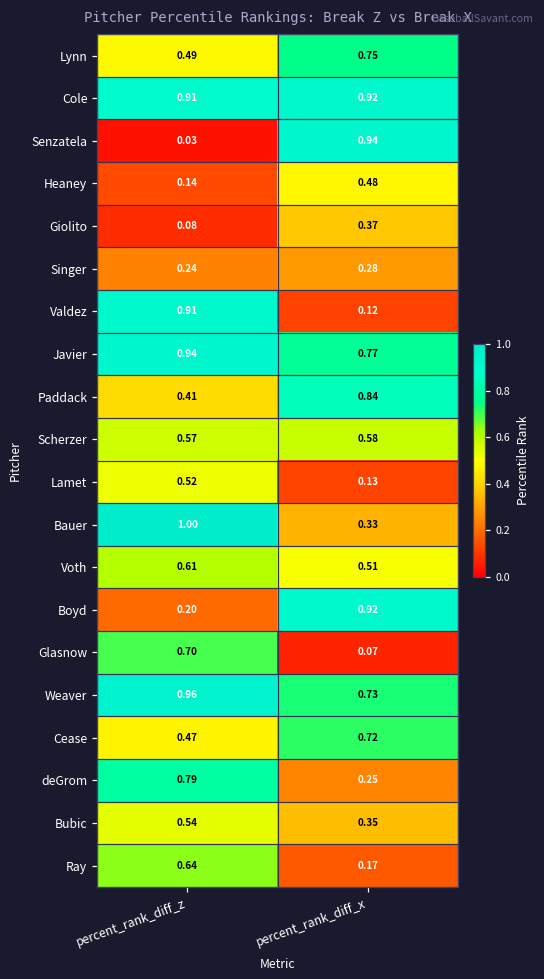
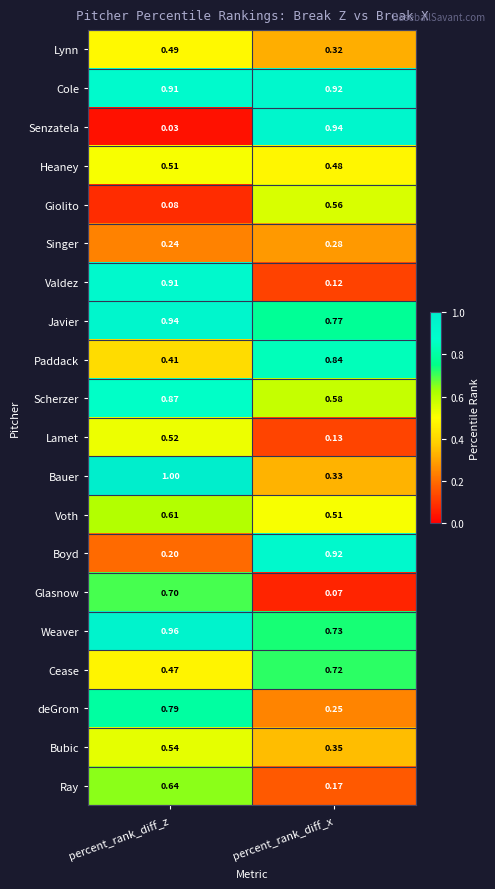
  {
    "Lynn": {
      "percent_rank_diff_z": 0.49,
-     "percent_rank_diff_x": 0.75
+     "percent_rank_diff_x": 0.32
    },
    "Cole": {
      "percent_rank_diff_z": 0.91,
      "percent_rank_diff_x": 0.92
    },
    "Senzatela": {
      "percent_rank_diff_z": 0.03,
      "percent_rank_diff_x": 0.94
    },
    "Heaney": {
-     "percent_rank_diff_z": 0.14,
+     "percent_rank_diff_z": 0.51,
      "percent_rank_diff_x": 0.48
    },
    "Giolito": {
      "percent_rank_diff_z": 0.08,
-     "percent_rank_diff_x": 0.37
+     "percent_rank_diff_x": 0.56
    },
    "Singer": {
      "percent_rank_diff_z": 0.24,
      "percent_rank_diff_x": 0.28
    },
    "Valdez": {
      "percent_rank_diff_z": 0.91,
      "percent_rank_diff_x": 0.12
    },
    "Javier": {
      "percent_rank_diff_z": 0.94,
      "percent_rank_diff_x": 0.77
    },
    "Paddack": {
      "percent_rank_diff_z": 0.41,
      "percent_rank_diff_x": 0.84
    },
    "Scherzer": {
-     "percent_rank_diff_z": 0.57,
+     "percent_rank_diff_z": 0.87,
      "percent_rank_diff_x": 0.58
    },
    "Lamet": {
      "percent_rank_diff_z": 0.52,
      "percent_rank_diff_x": 0.13
    },
    "Bauer": {
      "percent_rank_diff_z": 1.00,
      "percent_rank_diff_x": 0.33
    },
    "Voth": {
      "percent_rank_diff_z": 0.61,
      "percent_rank_diff_x": 0.51
    },
    "Boyd": {
      "percent_rank_diff_z": 0.20,
      "percent_rank_diff_x": 0.92
    },
    "Glasnow": {
      "percent_rank_diff_z": 0.70,
      "percent_rank_diff_x": 0.07
    },
    "Weaver": {
      "percent_rank_diff_z": 0.96,
      "percent_rank_diff_x": 0.73
    },
    "Cease": {
      "percent_rank_diff_z": 0.47,
      "percent_rank_diff_x": 0.72
    },
    "deGrom": {
      "percent_rank_diff_z": 0.79,
      "percent_rank_diff_x": 0.25
    },
    "Bubic": {
      "percent_rank_diff_z": 0.54,
      "percent_rank_diff_x": 0.35
    },
    "Ray": {
      "percent_rank_diff_z": 0.64,
      "percent_rank_diff_x": 0.17
    }
  }
